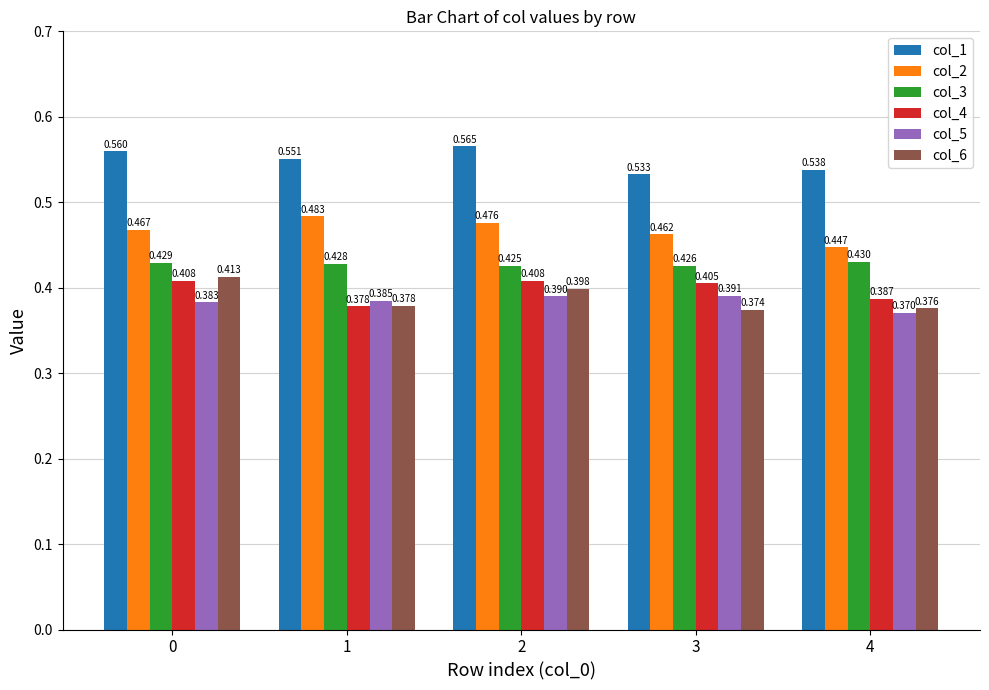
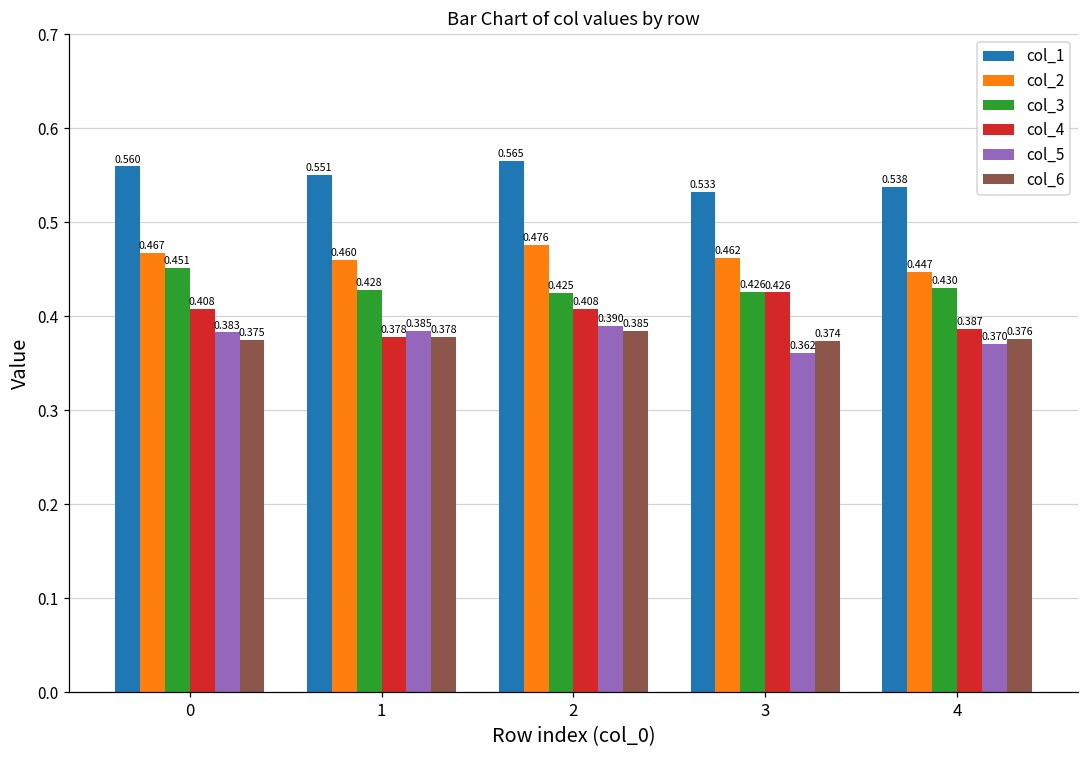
  {
    "col_1": {
      "0": 0.560,
      "1": 0.551,
      "2": 0.565,
      "3": 0.533,
      "4": 0.538
    },
    "col_2": {
      "0": 0.467,
-     "1": 0.483,
+     "1": 0.460,
      "2": 0.476,
      "3": 0.462,
      "4": 0.447
    },
    "col_3": {
-     "0": 0.429,
+     "0": 0.451,
      "1": 0.428,
      "2": 0.425,
      "3": 0.426,
      "4": 0.430
    },
    "col_4": {
      "0": 0.408,
      "1": 0.378,
      "2": 0.408,
-     "3": 0.405,
+     "3": 0.426,
      "4": 0.387
    },
    "col_5": {
      "0": 0.383,
      "1": 0.385,
      "2": 0.390,
-     "3": 0.391,
+     "3": 0.362,
      "4": 0.370
    },
    "col_6": {
-     "0": 0.413,
+     "0": 0.375,
      "1": 0.378,
-     "2": 0.398,
+     "2": 0.385,
      "3": 0.374,
      "4": 0.376
    }
  }
